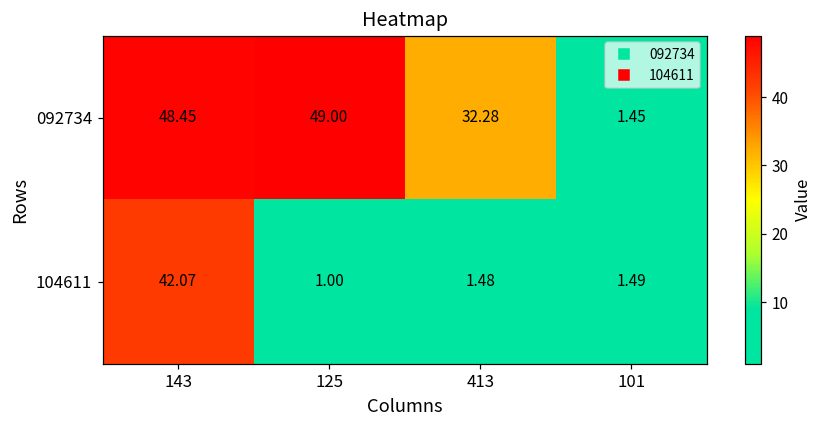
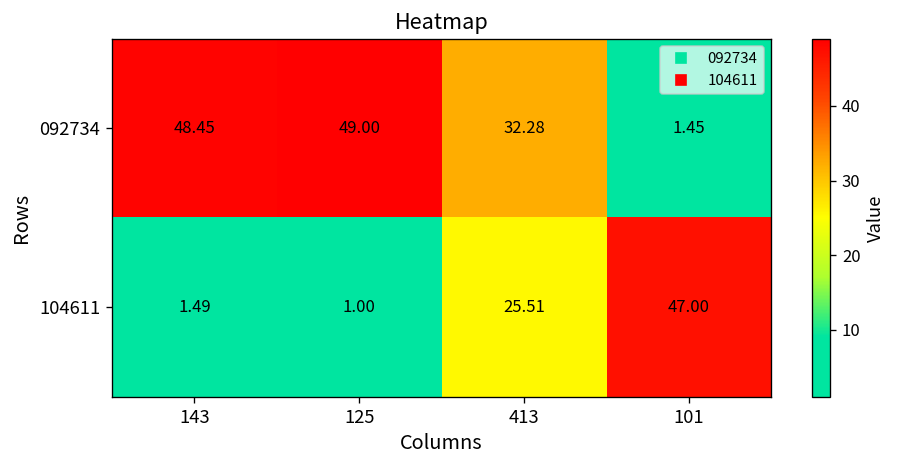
  {
    "092734": {
      "143": 48.45,
      "125": 49.00,
      "413": 32.28,
      "101": 1.45
    },
    "104611": {
-     "143": 42.07,
+     "143": 1.49,
      "125": 1.00,
-     "413": 1.48,
-     "101": 1.49
+     "413": 25.51,
+     "101": 47.00
    }
  }
